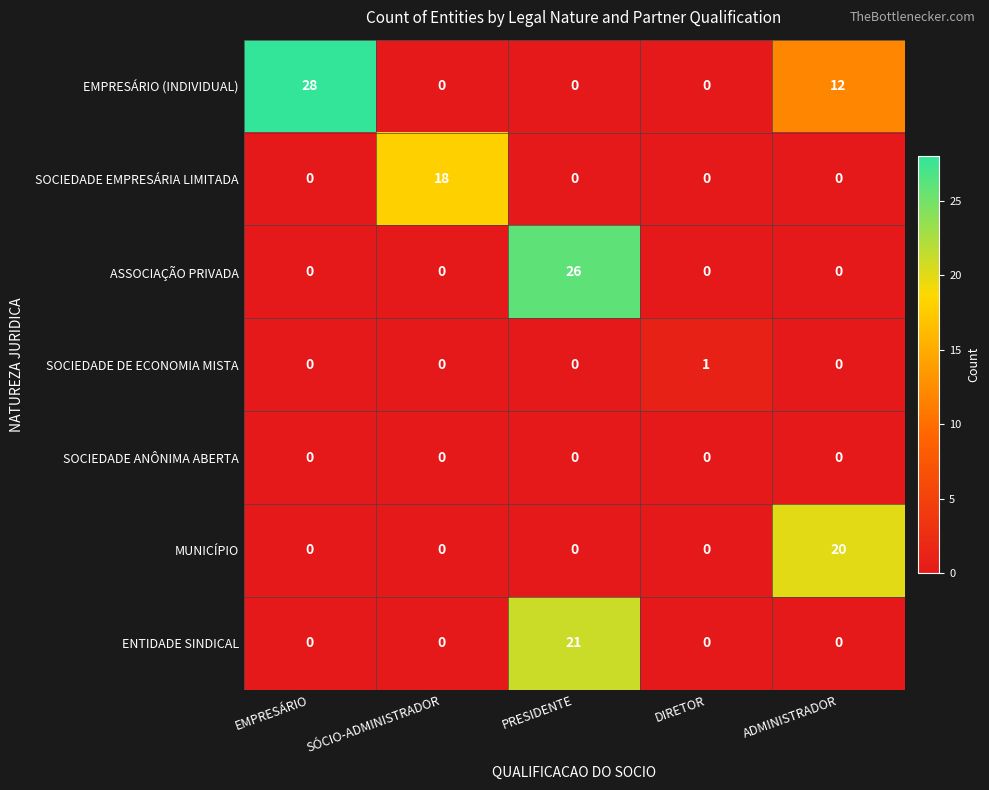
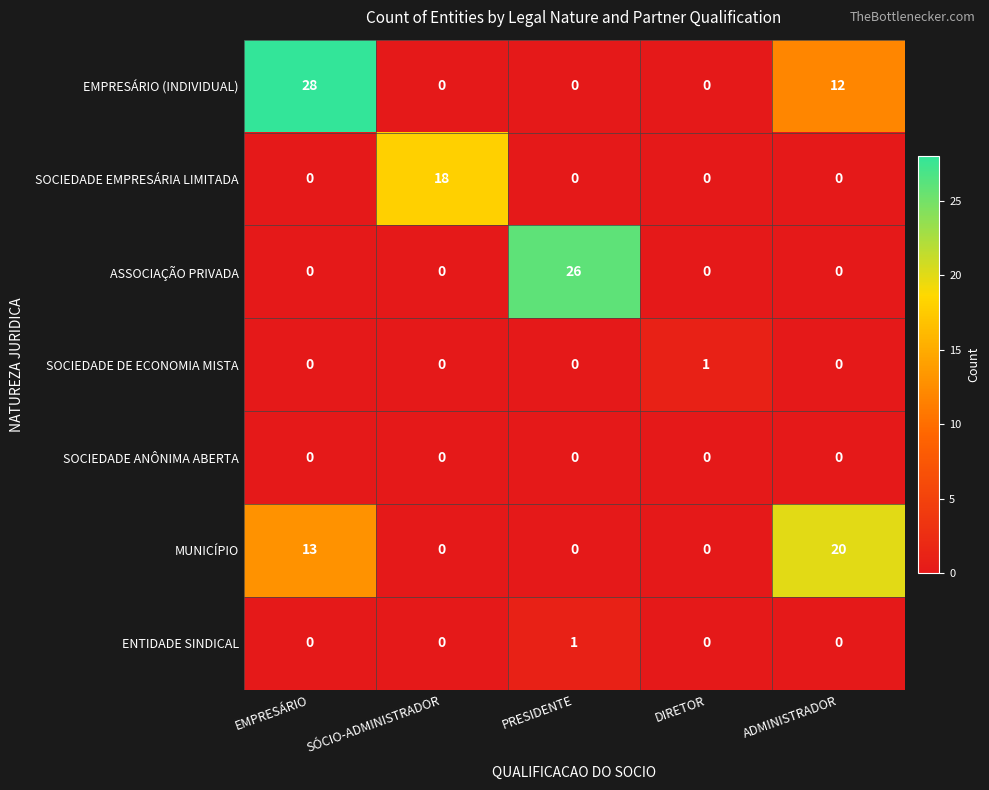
  {
    "EMPRESÁRIO (INDIVIDUAL)": {
      "EMPRESÁRIO": 28,
      "SÓCIO-ADMINISTRADOR": 0,
      "PRESIDENTE": 0,
      "DIRETOR": 0,
      "ADMINISTRADOR": 12
    },
    "SOCIEDADE EMPRESÁRIA LIMITADA": {
      "EMPRESÁRIO": 0,
      "SÓCIO-ADMINISTRADOR": 18,
      "PRESIDENTE": 0,
      "DIRETOR": 0,
      "ADMINISTRADOR": 0
    },
    "ASSOCIAÇÃO PRIVADA": {
      "EMPRESÁRIO": 0,
      "SÓCIO-ADMINISTRADOR": 0,
      "PRESIDENTE": 26,
      "DIRETOR": 0,
      "ADMINISTRADOR": 0
    },
    "SOCIEDADE DE ECONOMIA MISTA": {
      "EMPRESÁRIO": 0,
      "SÓCIO-ADMINISTRADOR": 0,
      "PRESIDENTE": 0,
      "DIRETOR": 1,
      "ADMINISTRADOR": 0
    },
    "SOCIEDADE ANÔNIMA ABERTA": {
      "EMPRESÁRIO": 0,
      "SÓCIO-ADMINISTRADOR": 0,
      "PRESIDENTE": 0,
      "DIRETOR": 0,
      "ADMINISTRADOR": 0
    },
    "MUNICÍPIO": {
-     "EMPRESÁRIO": 0,
+     "EMPRESÁRIO": 13,
      "SÓCIO-ADMINISTRADOR": 0,
      "PRESIDENTE": 0,
      "DIRETOR": 0,
      "ADMINISTRADOR": 20
    },
    "ENTIDADE SINDICAL": {
      "EMPRESÁRIO": 0,
      "SÓCIO-ADMINISTRADOR": 0,
-     "PRESIDENTE": 21,
+     "PRESIDENTE": 1,
      "DIRETOR": 0,
      "ADMINISTRADOR": 0
    }
  }
